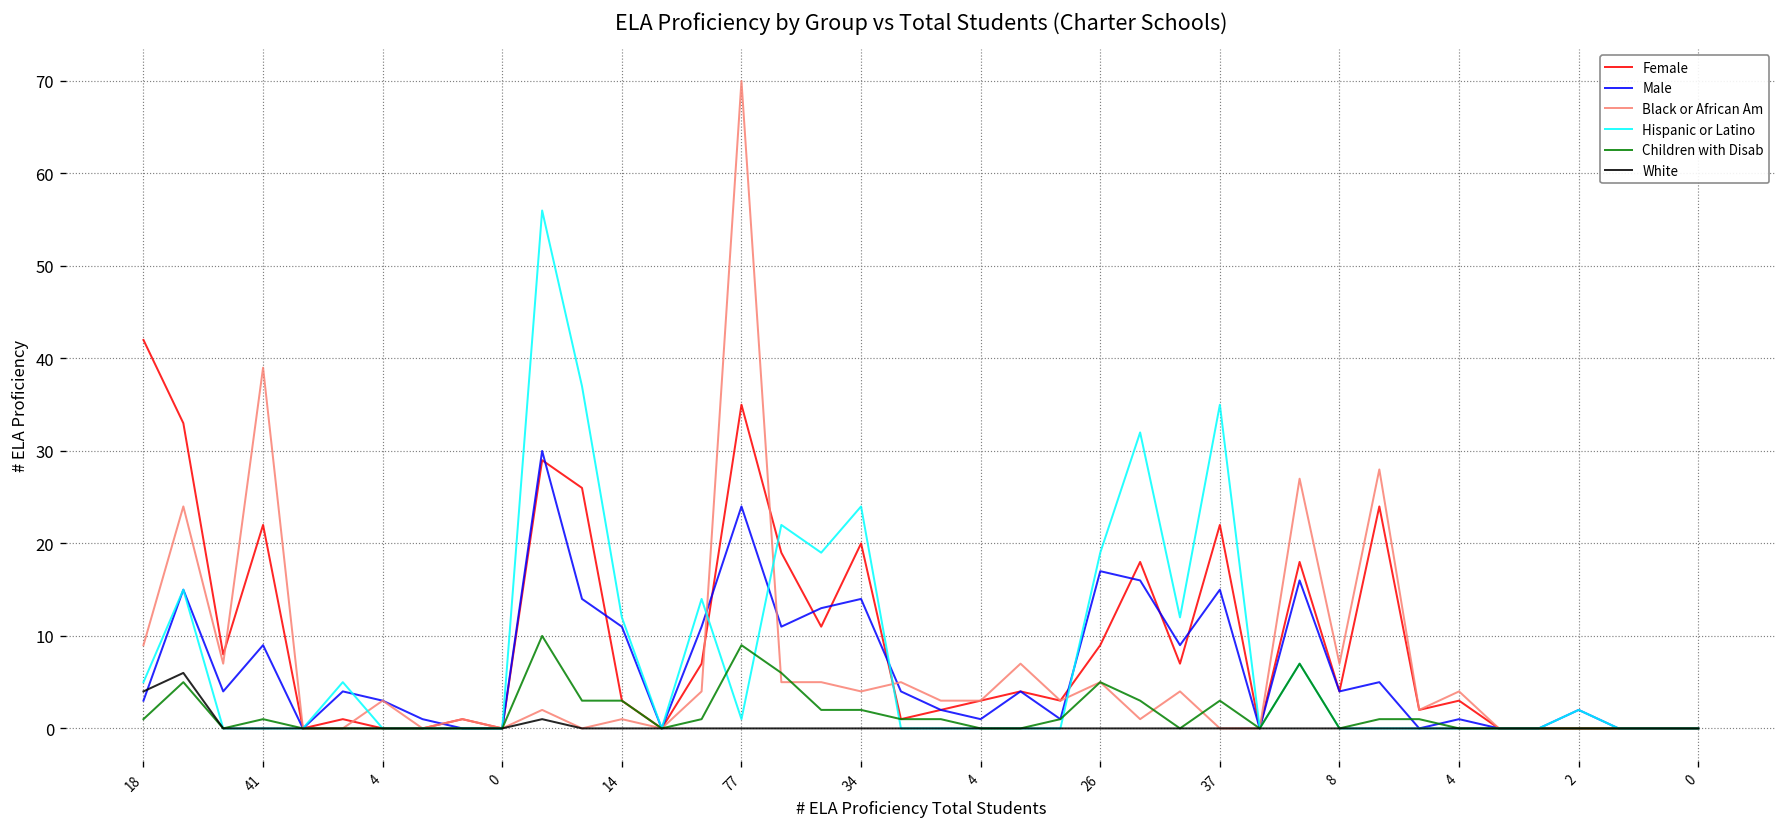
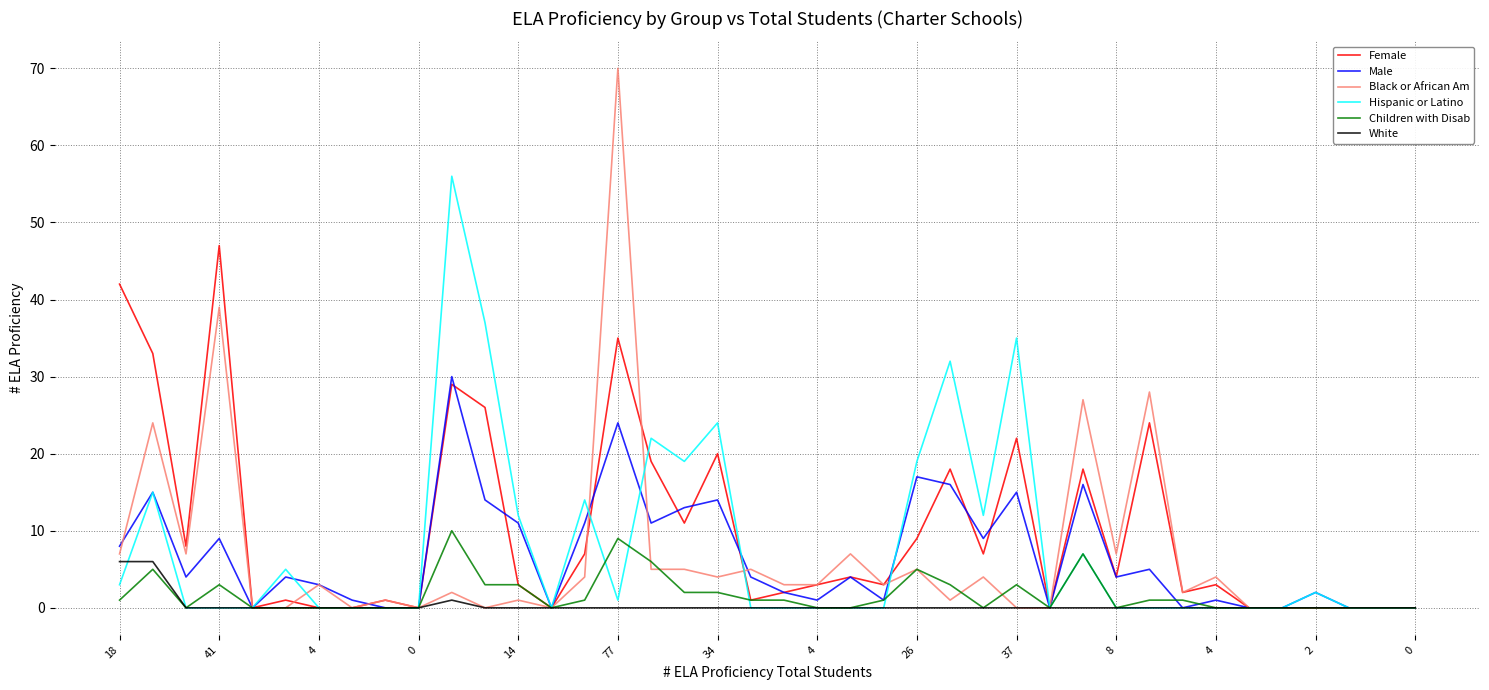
  {
    "Female": {
      "18": 42,
-     "41": 22,
+     "41": 47,
      "77": 35
    },
    "Male": {
-     "18": 3,
+     "18": 8,
      "41": 9,
      "77": 24
    },
    "Black or African Am": {
-     "18": 9,
+     "18": 7,
      "41": 39,
      "77": 70
    },
    "Hispanic or Latino": {
-     "18": 5,
+     "18": 3,
      "77": 1
    },
    "Children with Disab": {
      "18": 1,
-     "41": 1,
+     "41": 3,
      "77": 9
    },
    "White": {
-     "18": 4,
+     "18": 6,
      "77": 0
    }
  }
